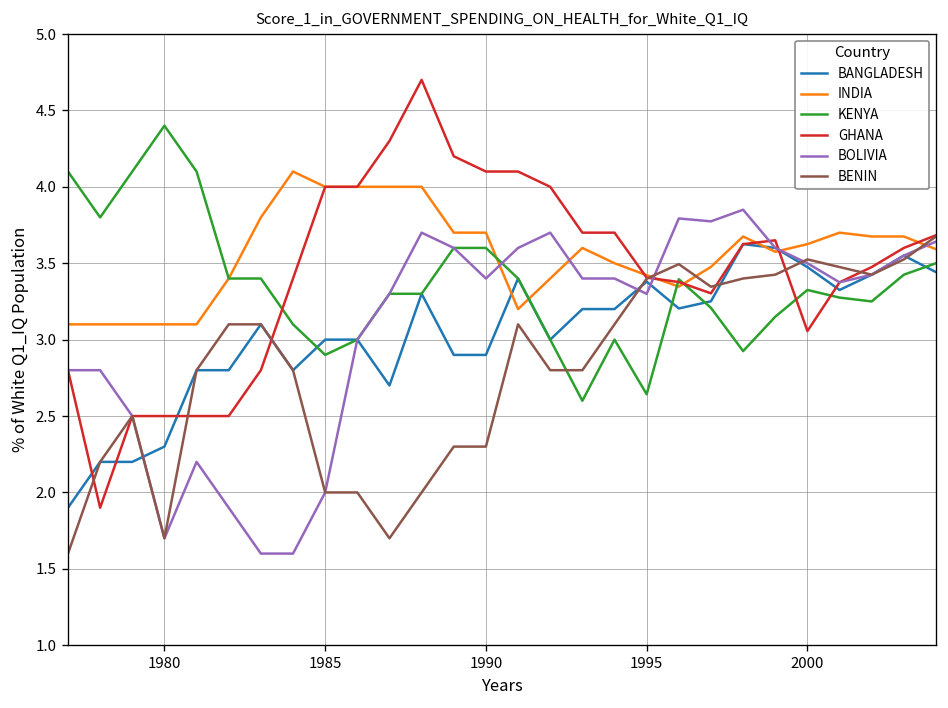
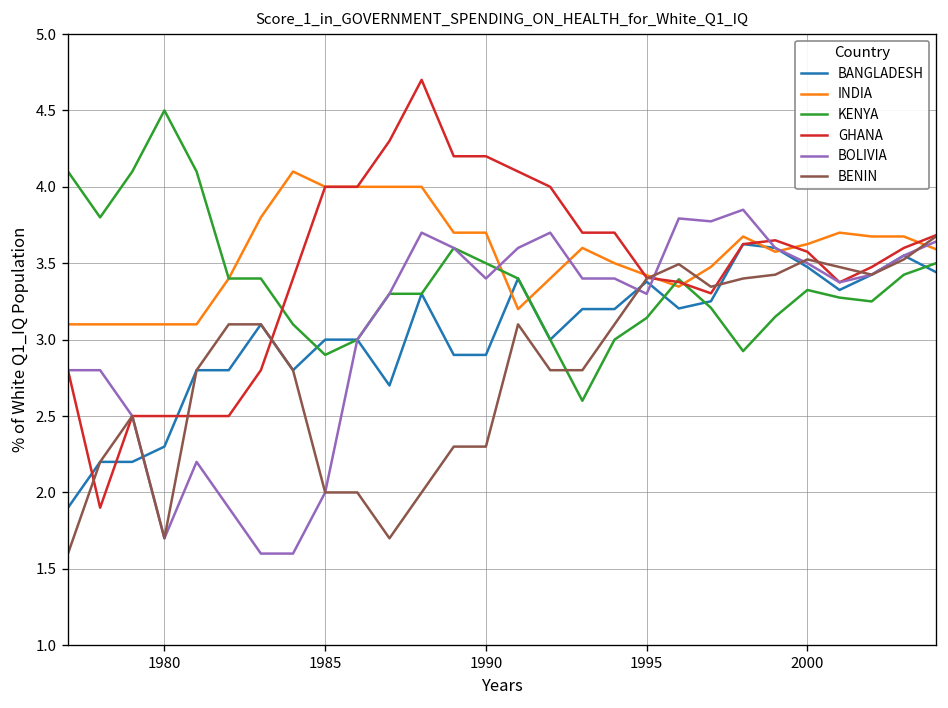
  {
    "BANGLADESH": {
      "1980": 2.30,
      "1985": 3.00,
      "1990": 2.90,
      "2000": 3.48
    },
    "INDIA": {
      "1980": 3.10,
      "1990": 3.70,
      "2000": 3.63
    },
    "KENYA": {
-     "1980": 4.4,
+     "1980": 4.5,
      "1985": 2.90,
-     "1990": 3.6,
-     "1995": 2.64,
+     "1990": 3.5,
+     "1995": 3.14,
      "2000": 3.33
    },
    "GHANA": {
      "1980": 2.50,
-     "1990": 4.1,
-     "2000": 3.06
+     "1990": 4.2,
+     "2000": 3.58
    },
    "BOLIVIA": {
      "1990": 3.40,
      "1995": 3.30,
      "2000": 3.50
    },
    "BENIN": {
      "1990": 2.30,
      "2000": 3.53
    }
  }
